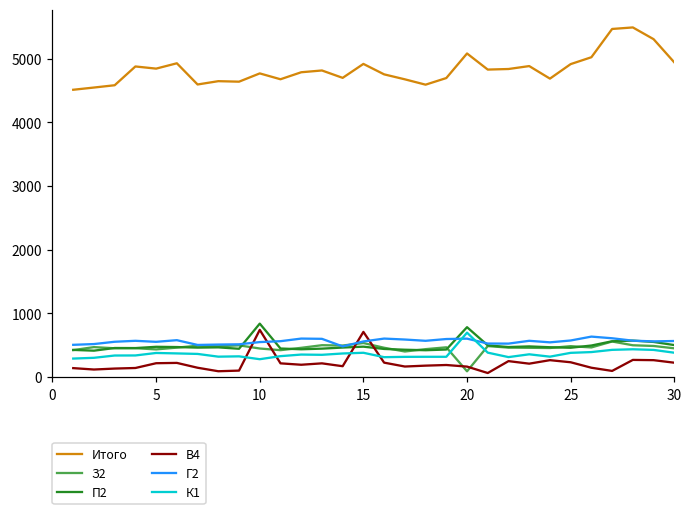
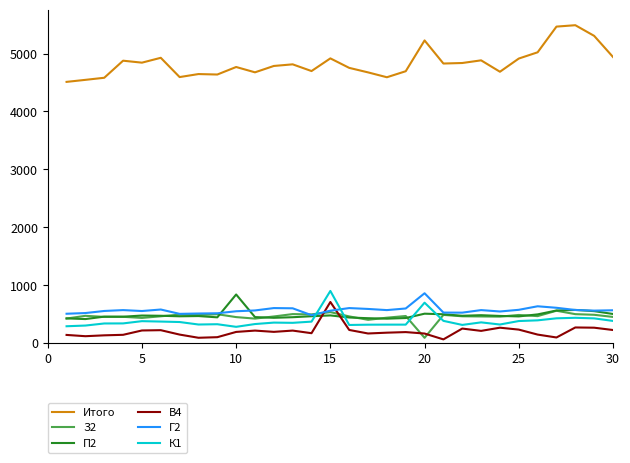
  {
    "Итого": {
      "5": 4800,
      "10": 4800,
      "15": 4900,
-     "20": 5100,
+     "20": 5200,
      "25": 4900,
      "30": 4900
    },
    "З2": {
      "10": 400,
      "20": 100,
      "30": 500
    },
    "П2": {
      "10": 800,
      "15": 500,
-     "20": 800,
+     "20": 500,
      "30": 500
    },
    "В4": {
      "5": 200,
-     "10": 700,
+     "10": 200,
      "15": 700,
      "20": 200,
      "25": 200,
      "30": 200
    },
    "Г2": {
      "5": 600,
      "10": 500,
-     "20": 600,
+     "20": 900,
      "25": 600,
      "30": 600
    },
    "К1": {
      "5": 400,
      "10": 300,
-     "15": 400,
+     "15": 900,
      "20": 700,
      "25": 400,
      "30": 400
    }
  }
